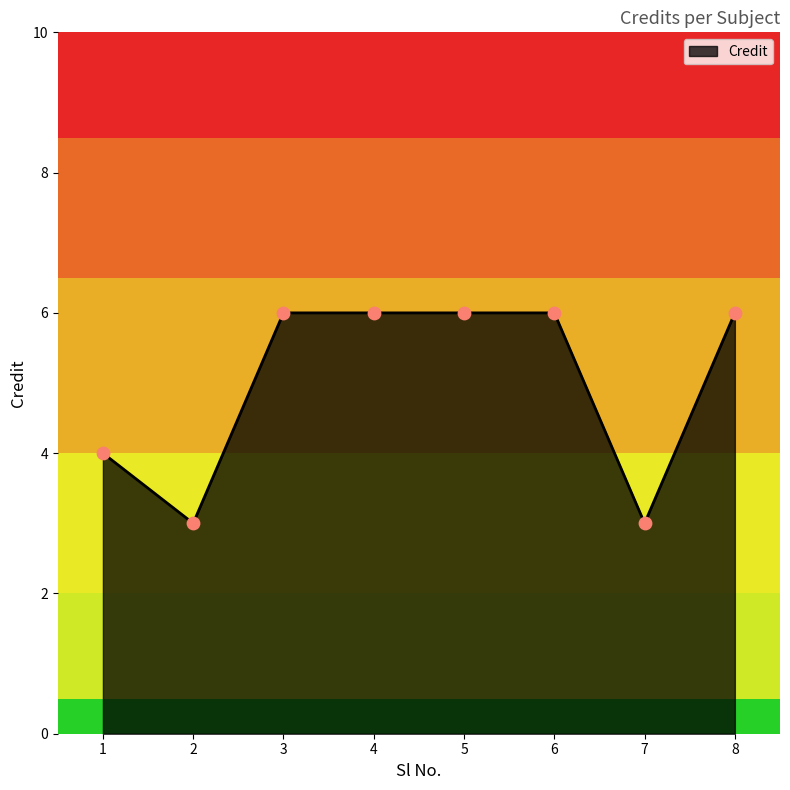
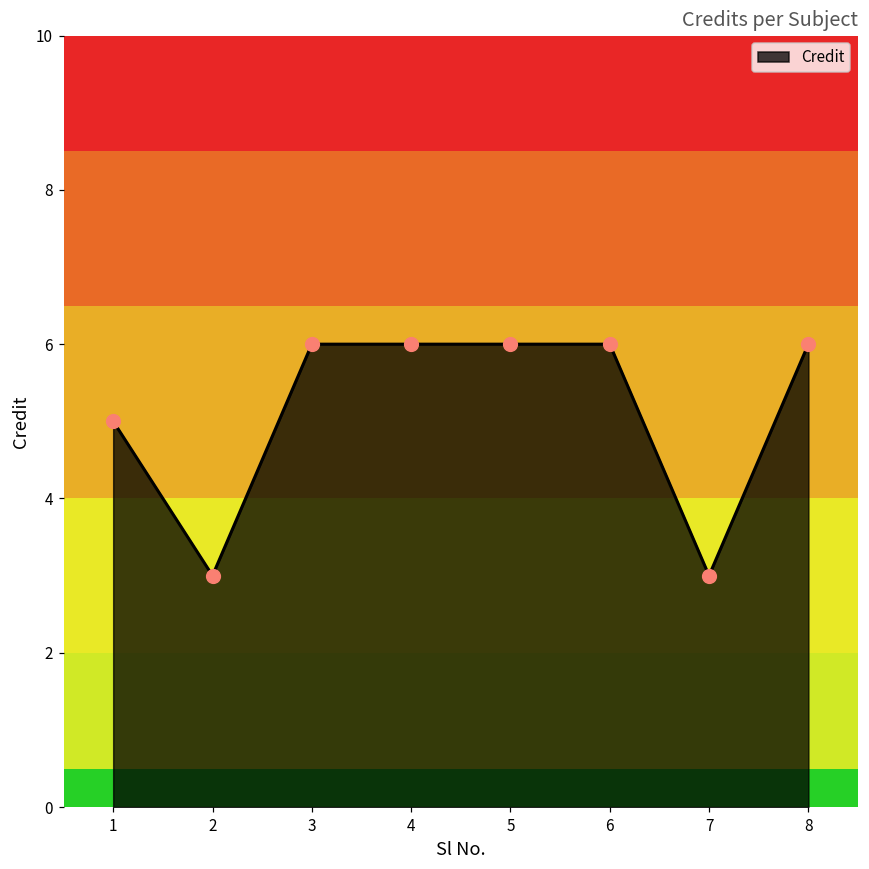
  {
-   "1": 4,
+   "1": 5,
    "2": 3,
    "3": 6,
    "4": 6,
    "5": 6,
    "6": 6,
    "7": 3,
    "8": 6
  }
